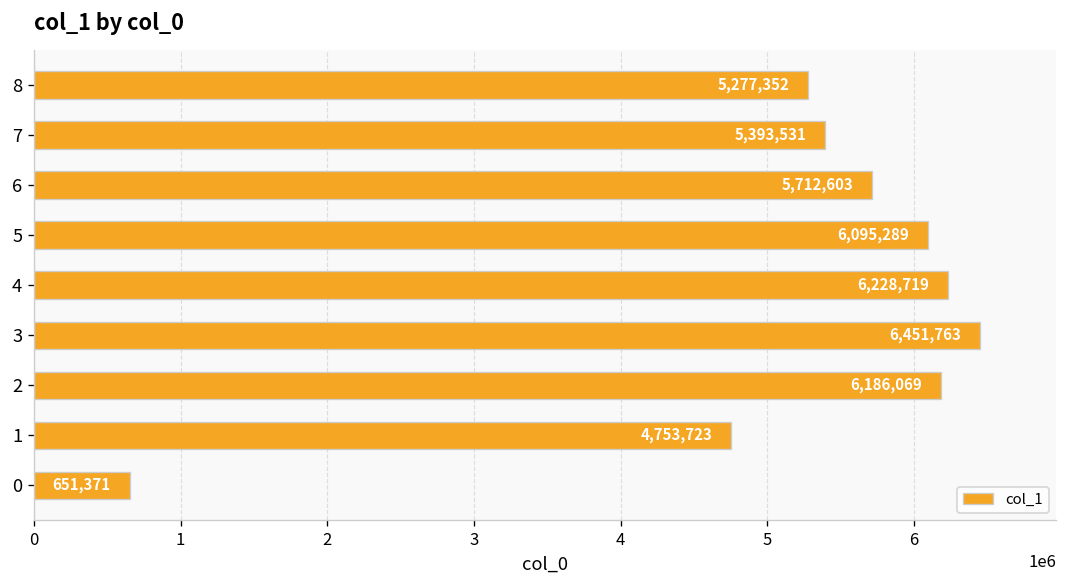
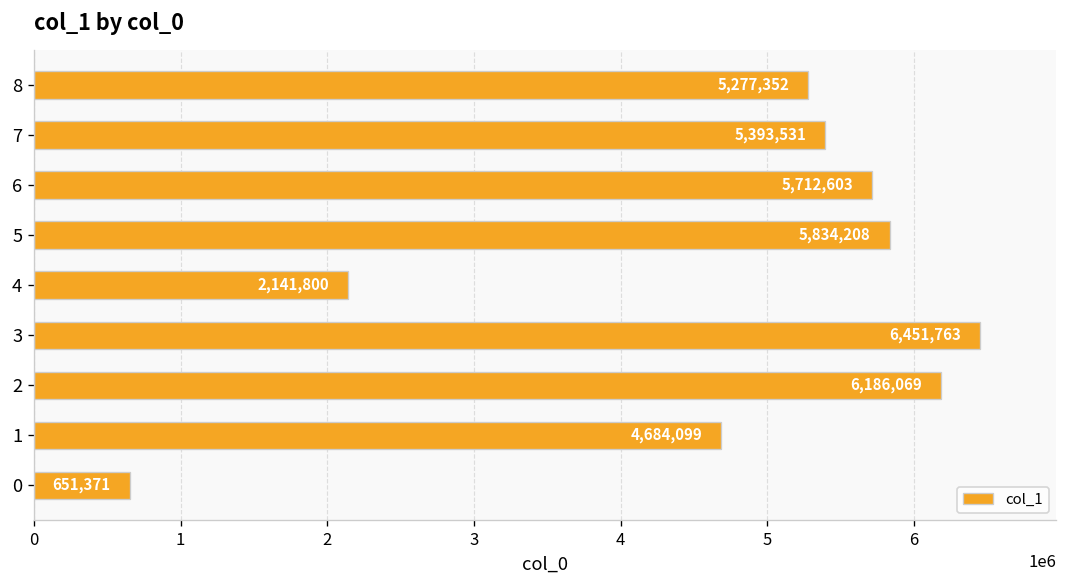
  {
    "8": "5,277,352",
    "7": "5,393,531",
    "6": "5,712,603",
-   "5": "6,095,289",
-   "4": "6,228,719",
+   "5": "5,834,208",
+   "4": "2,141,800",
    "3": "6,451,763",
    "2": "6,186,069",
-   "1": "4,753,723",
+   "1": "4,684,099",
    "0": "651,371"
  }
